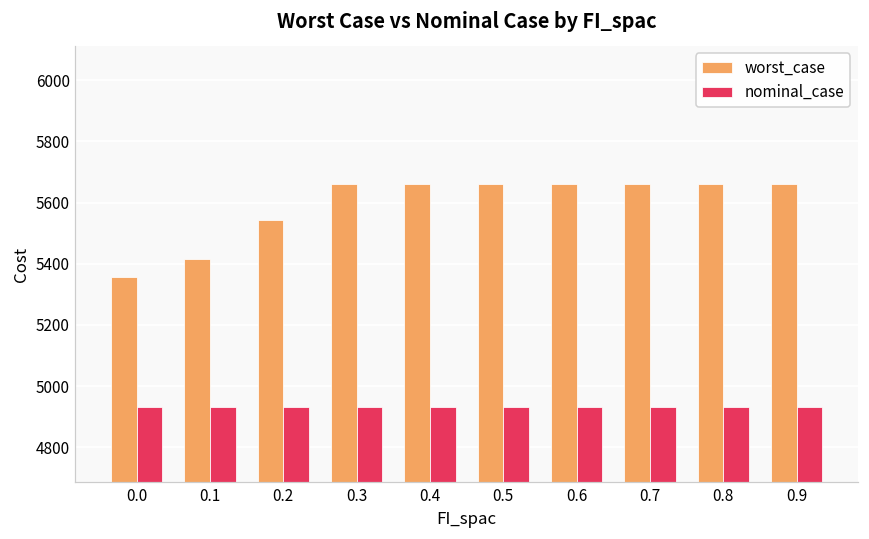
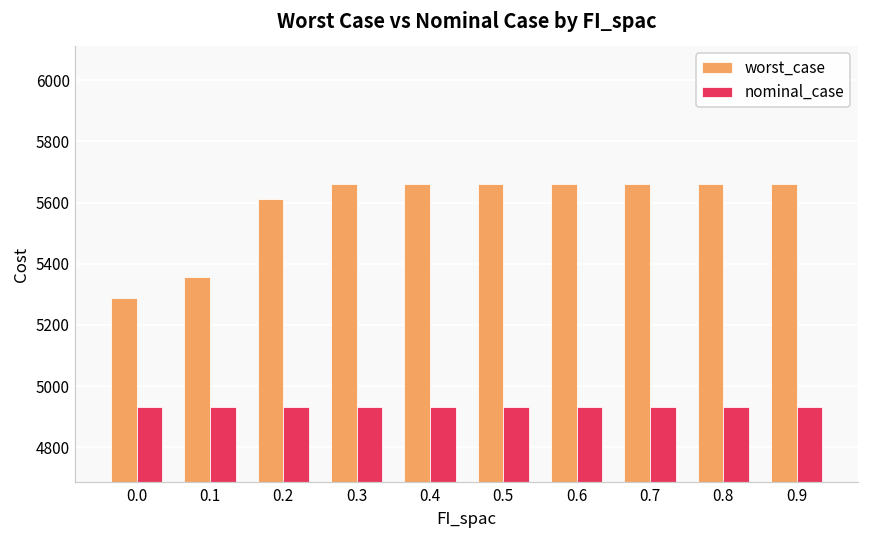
  {
    "worst_case": {
-     "0.0": 5360,
-     "0.1": 5420,
-     "0.2": 5540,
+     "0.0": 5290,
+     "0.1": 5360,
+     "0.2": 5610,
      "0.3": 5660,
      "0.4": 5660,
      "0.5": 5660,
      "0.6": 5660,
      "0.7": 5660,
      "0.8": 5660,
      "0.9": 5660
    },
    "nominal_case": {
      "0.0": 4930,
      "0.1": 4930,
      "0.2": 4930,
      "0.3": 4930,
      "0.4": 4930,
      "0.5": 4930,
      "0.6": 4930,
      "0.7": 4930,
      "0.8": 4930,
      "0.9": 4930
    }
  }
